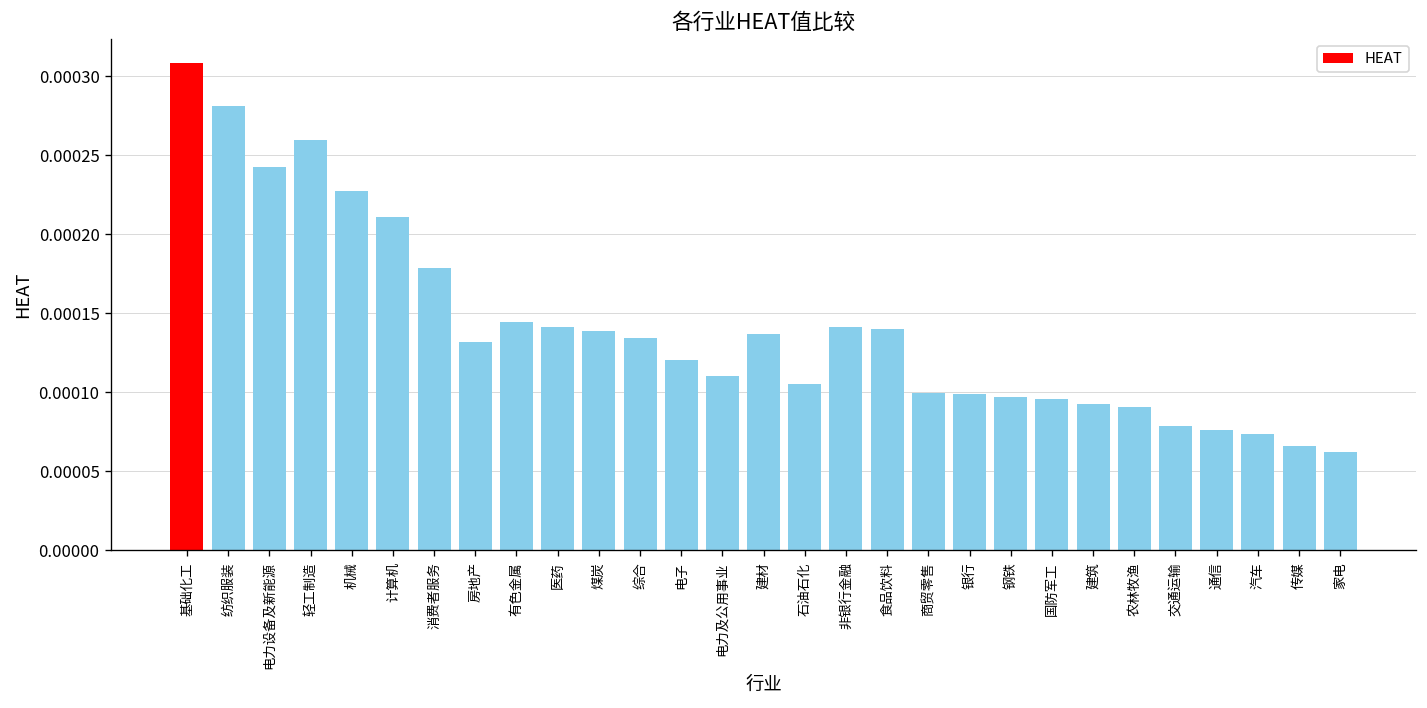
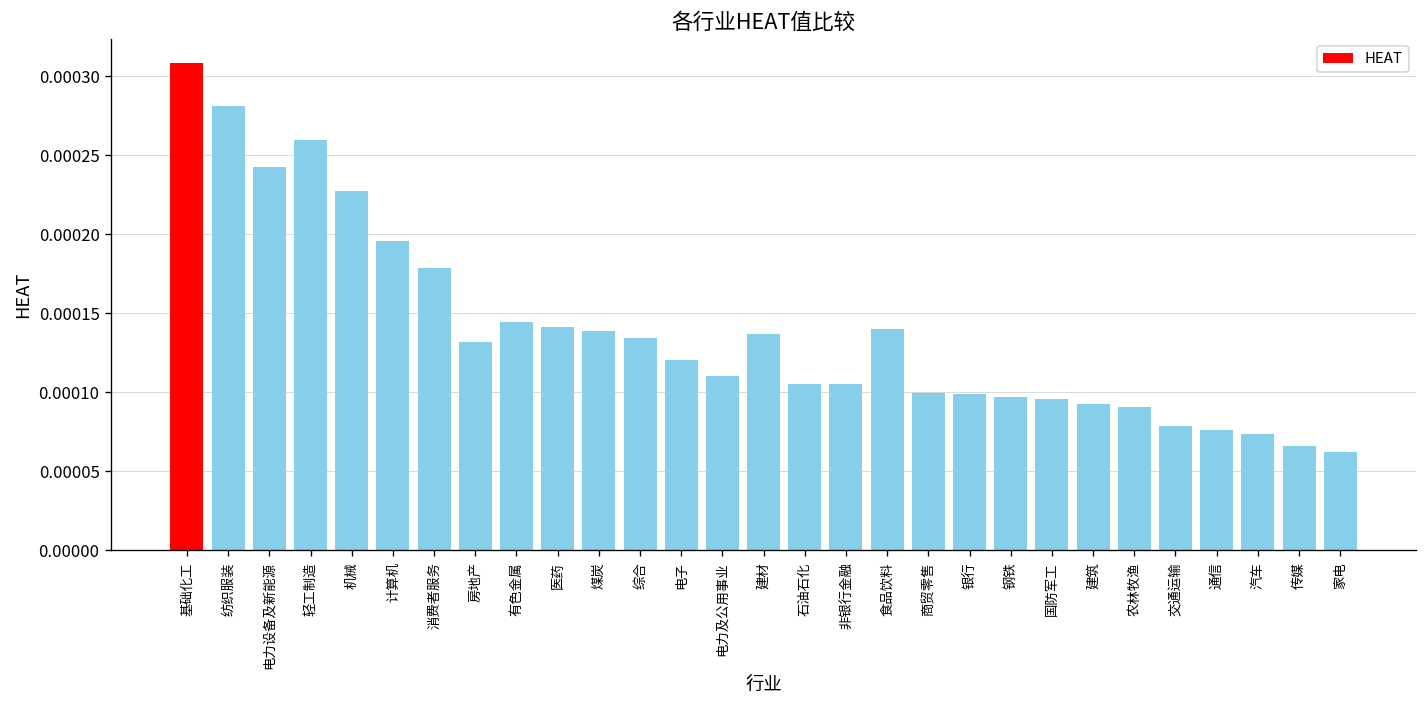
  {
    "基础化工": 0.000308,
    "纺织服装": 0.000282,
    "电力设备及新能源": 0.000243,
    "轻工制造": 0.000260,
    "机械": 0.000227,
-   "计算机": 0.000211,
+   "计算机": 0.000196,
    "消费者服务": 0.000179,
    "房地产": 0.000132,
    "有色金属": 0.000145,
    "医药": 0.000142,
    "煤炭": 0.000139,
    "综合": 0.000135,
    "电子": 0.000120,
    "电力及公用事业": 0.000110,
    "建材": 0.000137,
    "石油石化": 0.000105,
-   "非银行金融": 0.000141,
+   "非银行金融": 0.000105,
    "食品饮料": 0.000140,
    "商贸零售": 0.000100,
    "银行": 0.000099,
    "钢铁": 0.000097,
    "国防军工": 0.000096,
    "建筑": 0.000093,
    "农林牧渔": 0.000091,
    "交通运输": 0.000079,
    "通信": 0.000076,
    "汽车": 0.000074,
    "传媒": 0.000066,
    "家电": 0.000062
  }
